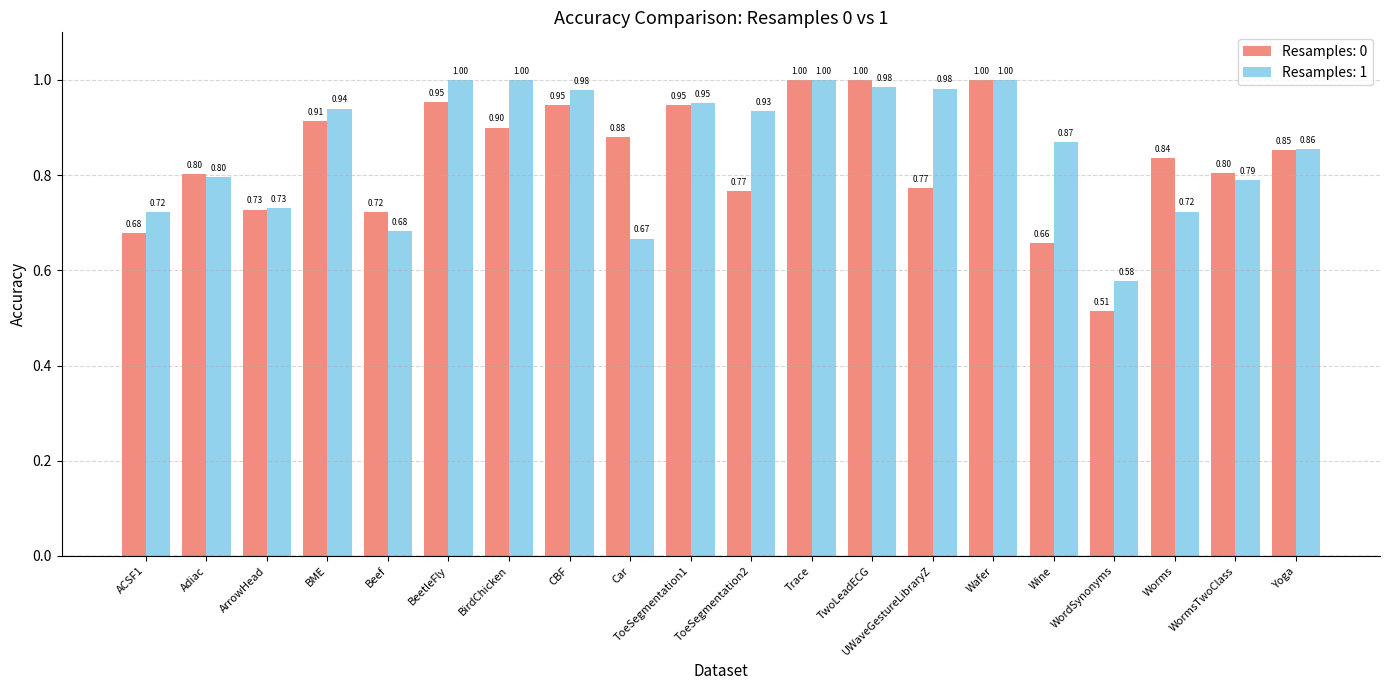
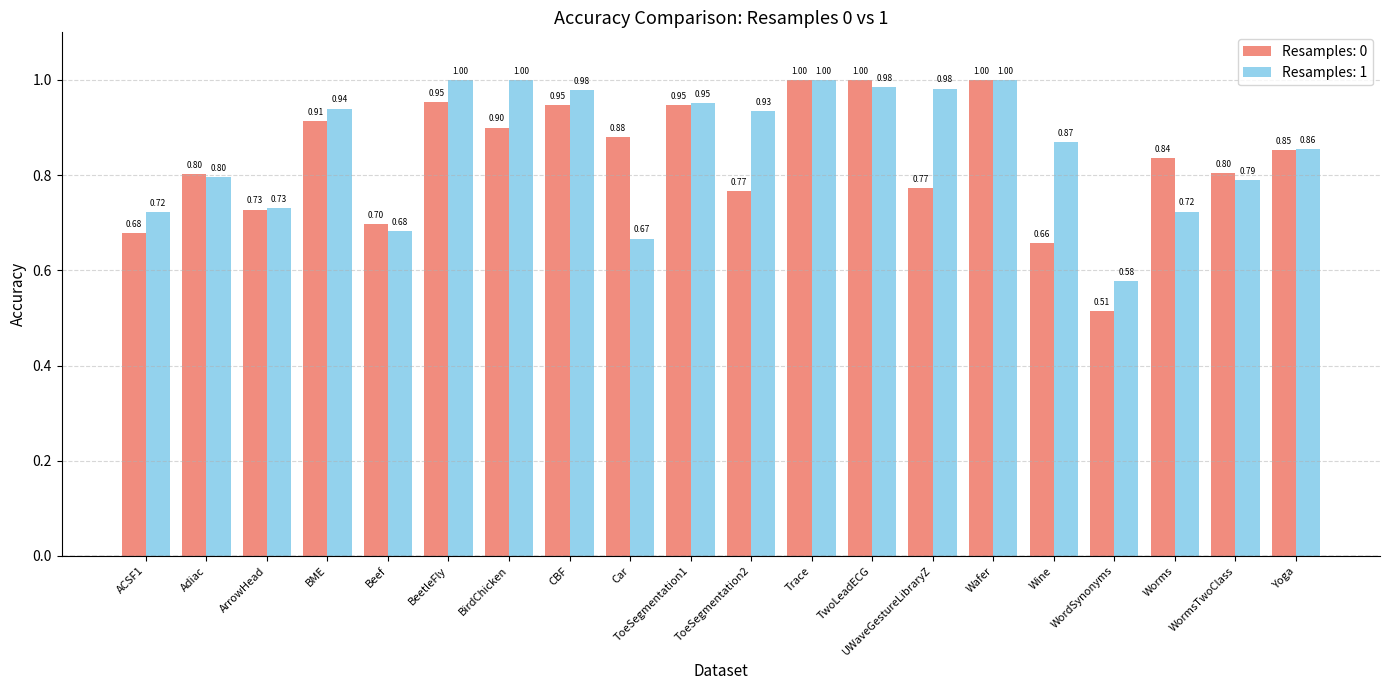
  {
    "Resamples: 0": {
      "ACSF1": 0.68,
      "Adiac": 0.80,
      "ArrowHead": 0.73,
      "BME": 0.91,
-     "Beef": 0.72,
+     "Beef": 0.70,
      "BeetleFly": 0.95,
      "BirdChicken": 0.90,
      "CBF": 0.95,
      "Car": 0.88,
      "ToeSegmentation1": 0.95,
      "ToeSegmentation2": 0.77,
      "Trace": 1.00,
      "TwoLeadECG": 1.00,
      "UWaveGestureLibraryZ": 0.77,
      "Wafer": 1.00,
      "Wine": 0.66,
      "WordSynonyms": 0.51,
      "Worms": 0.84,
      "WormsTwoClass": 0.80,
      "Yoga": 0.85
    },
    "Resamples: 1": {
      "ACSF1": 0.72,
      "Adiac": 0.80,
      "ArrowHead": 0.73,
      "BME": 0.94,
      "Beef": 0.68,
      "BeetleFly": 1.00,
      "BirdChicken": 1.00,
      "CBF": 0.98,
      "Car": 0.67,
      "ToeSegmentation1": 0.95,
      "ToeSegmentation2": 0.93,
      "Trace": 1.00,
      "TwoLeadECG": 0.98,
      "UWaveGestureLibraryZ": 0.98,
      "Wafer": 1.00,
      "Wine": 0.87,
      "WordSynonyms": 0.58,
      "Worms": 0.72,
      "WormsTwoClass": 0.79,
      "Yoga": 0.86
    }
  }
